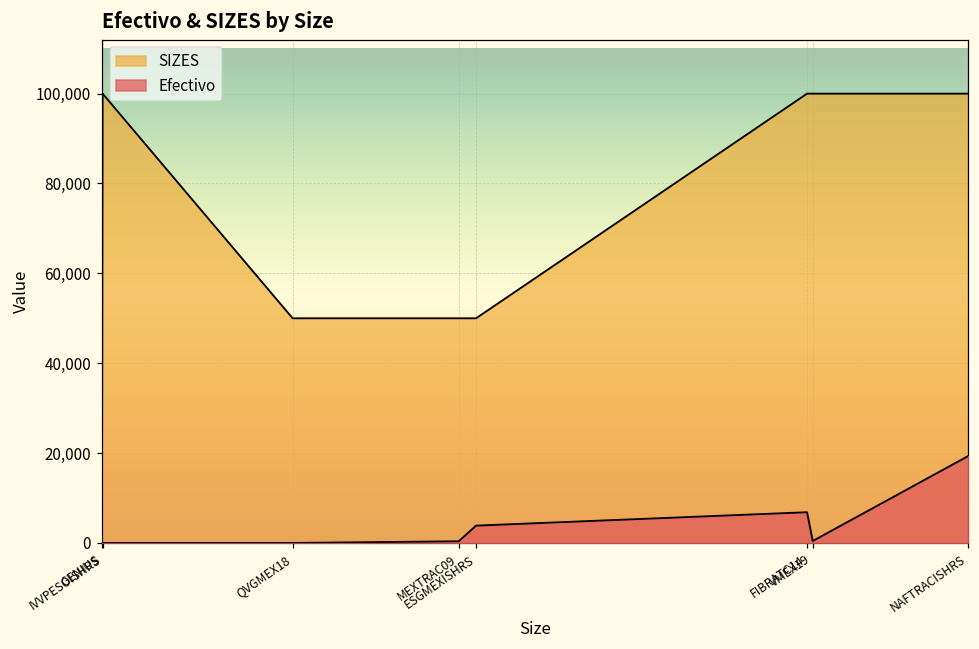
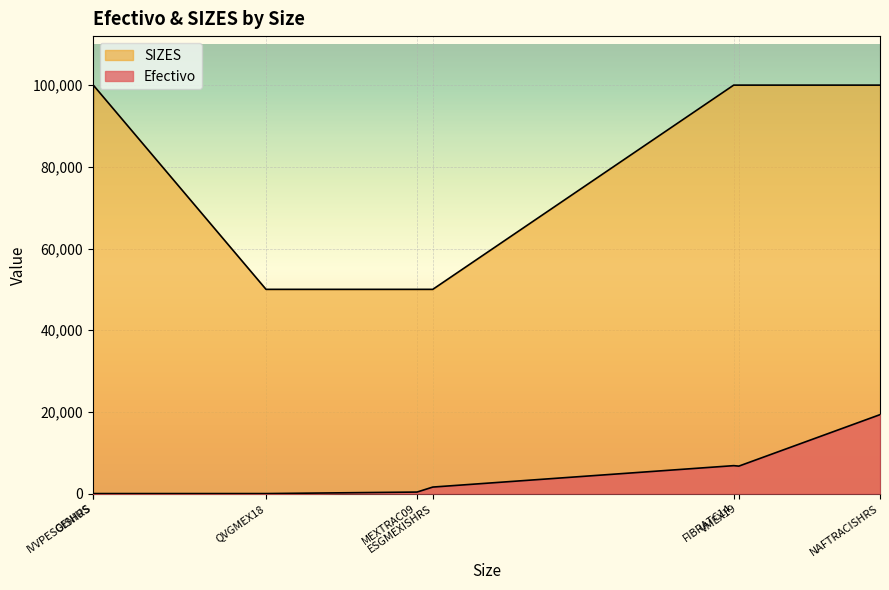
  {
    "SIZES": {
      "IVVPESOISHRS": "100,000",
      "QVGMEX18": "50,000",
      "MEXTRAC09": "50,000",
      "ESGMEXISHRS": "50,000",
      "FIBRATC14": "100,000",
      "VMEX19": "100,000",
      "NAFTRACISHRS": "100,000"
    },
    "Efectivo": {
      "QVGMEX18": "0",
      "MEXTRAC09": "0",
-     "ESGMEXISHRS": "4,000",
+     "ESGMEXISHRS": "2,000",
      "FIBRATC14": "7,000",
-     "VMEX19": "0",
+     "VMEX19": "7,000",
      "NAFTRACISHRS": "19,000"
    }
  }
